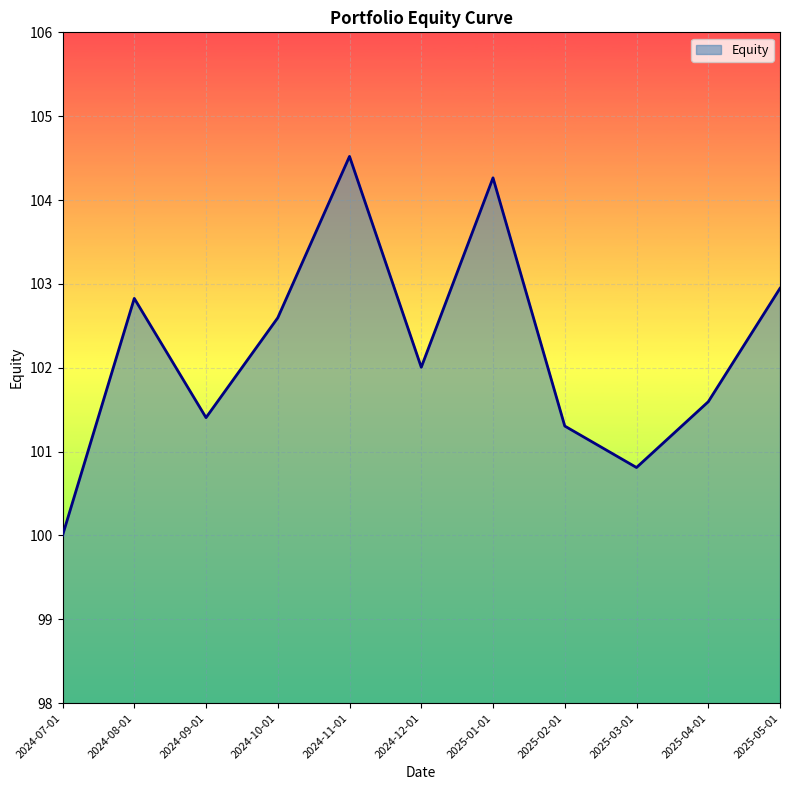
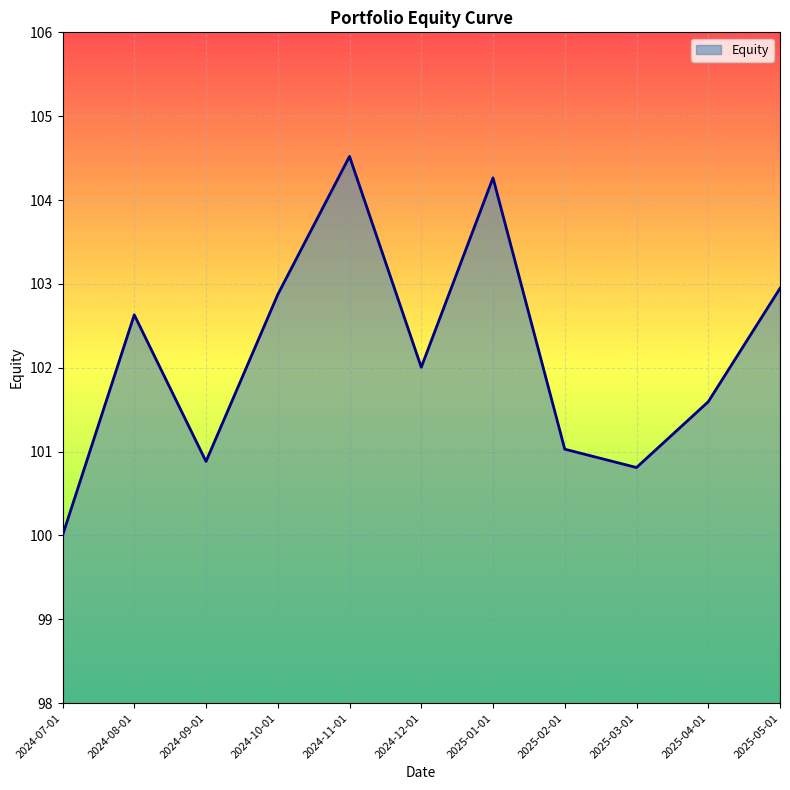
  {
    "2024-07-01": 100.0,
-   "2024-08-01": 102.8,
-   "2024-09-01": 101.4,
-   "2024-10-01": 102.6,
+   "2024-08-01": 102.6,
+   "2024-09-01": 100.9,
+   "2024-10-01": 102.9,
    "2024-11-01": 104.5,
    "2024-12-01": 102.0,
    "2025-01-01": 104.3,
-   "2025-02-01": 101.3,
+   "2025-02-01": 101.0,
    "2025-03-01": 100.8,
    "2025-04-01": 101.6,
    "2025-05-01": 102.9
  }
